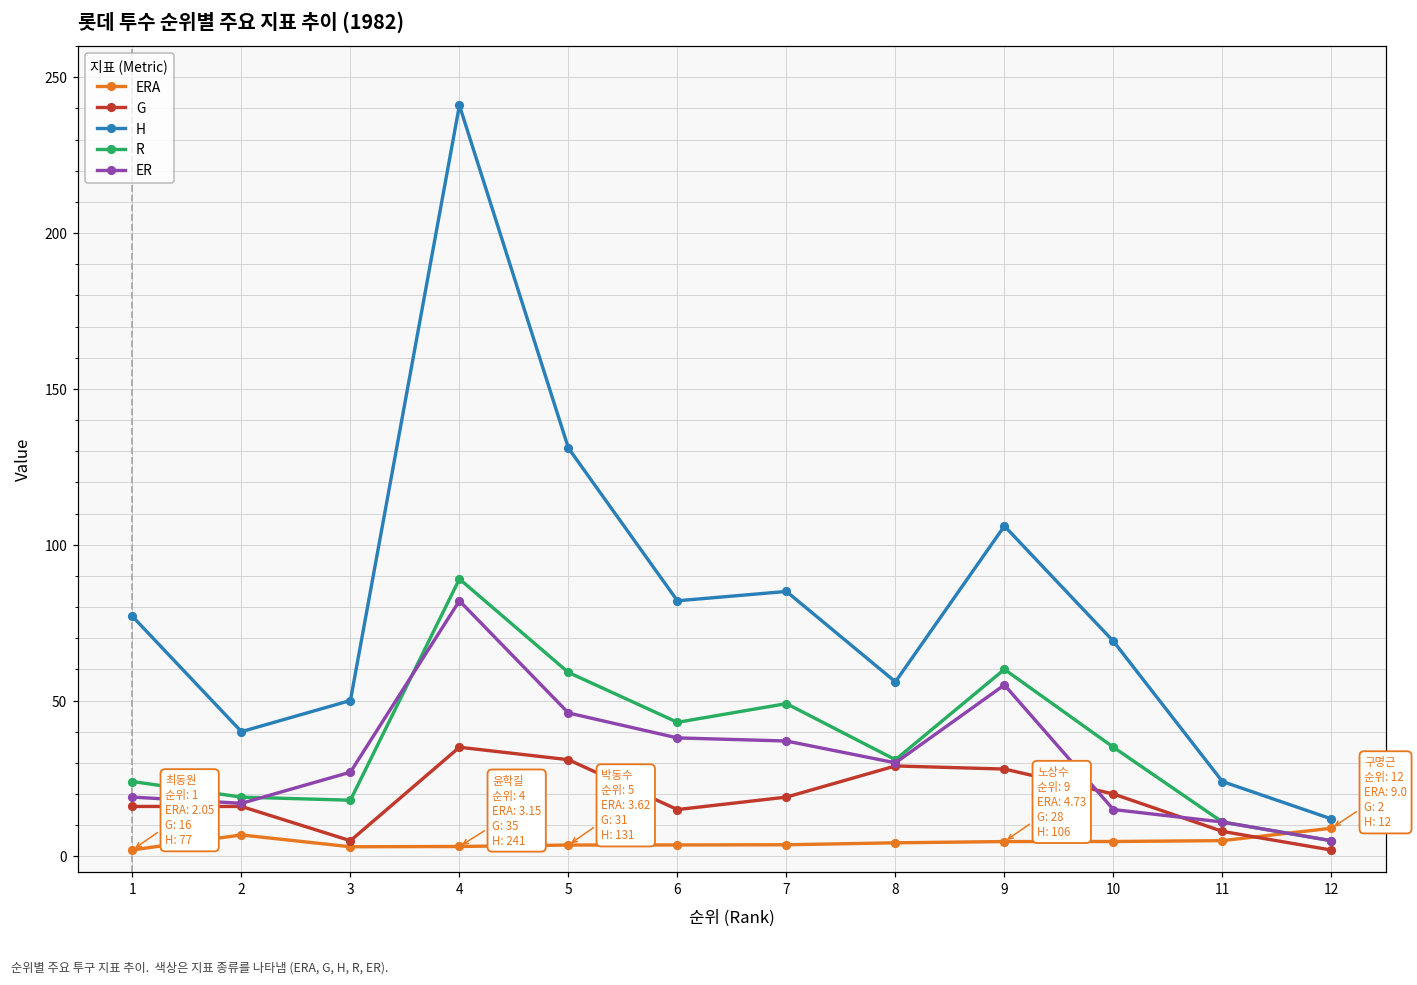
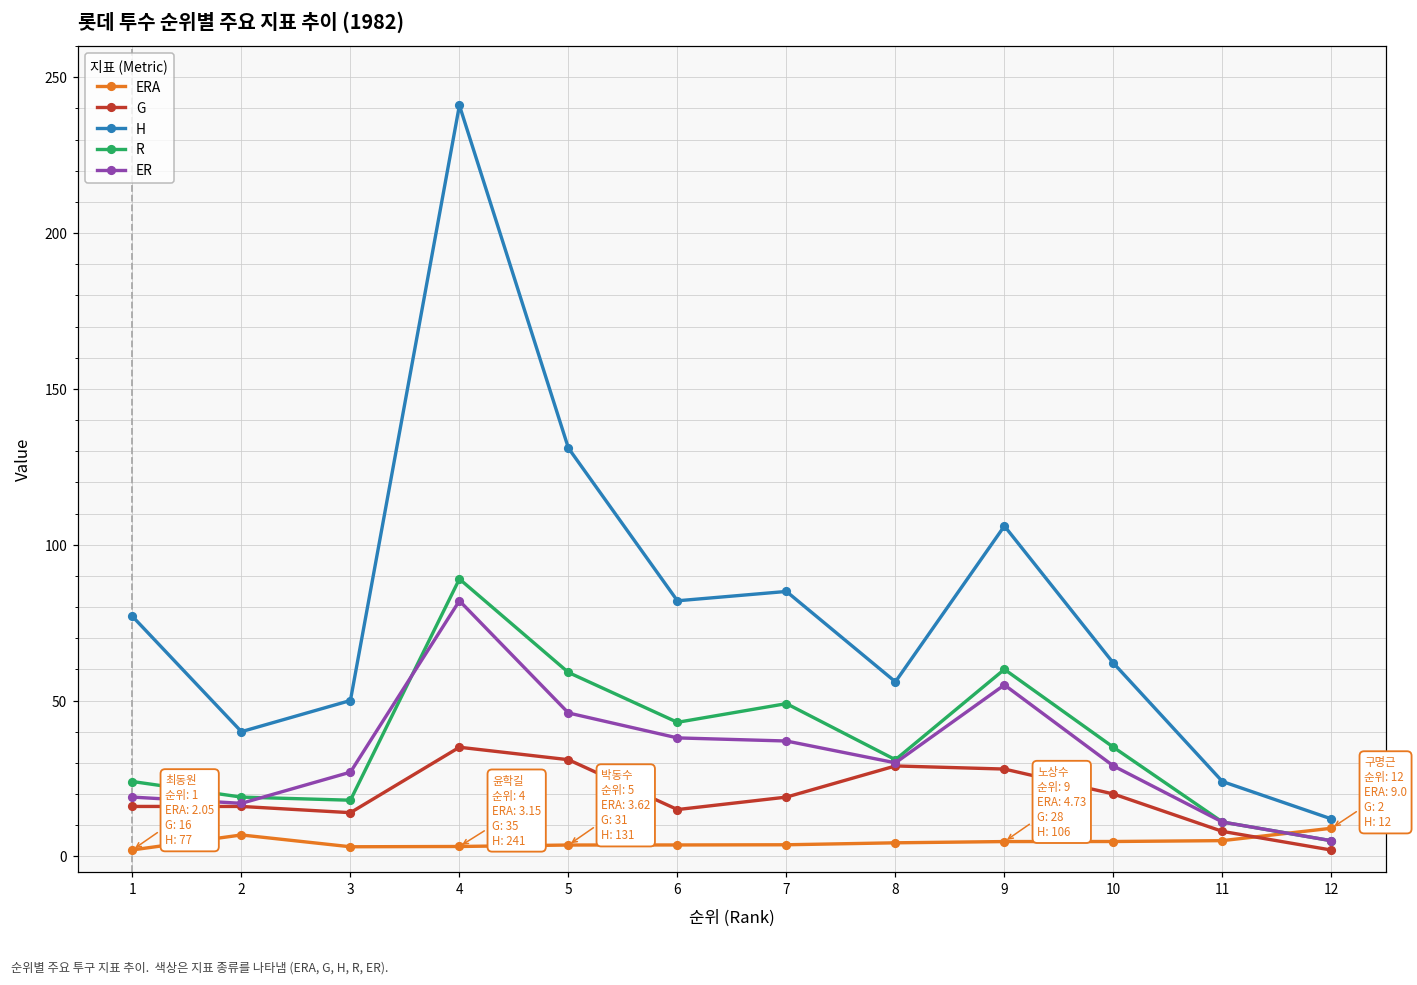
  {
    "ERA": {
      "1": 2,
      "2": 7,
      "3": 3,
      "6": 4,
      "7": 4,
      "8": 4,
      "10": 5,
      "11": 5
    },
    "G": {
      "2": 16,
-     "3": 5,
+     "3": 14,
      "4": 35,
      "5": 31,
      "6": 15,
      "7": 19,
      "8": 29,
      "9": 28,
      "10": 20,
      "11": 8,
      "12": 2
    },
    "H": {
      "1": 77,
      "2": 40,
      "3": 50,
      "4": 241,
      "5": 131,
      "6": 82,
      "7": 85,
      "8": 56,
      "9": 106,
-     "10": 69,
+     "10": 62,
      "11": 24
    },
    "R": {
      "1": 24,
      "2": 19,
      "3": 18,
      "4": 89,
      "5": 59,
      "6": 43,
      "7": 49,
      "8": 31,
      "9": 60,
      "10": 35
    },
    "ER": {
      "2": 17,
      "3": 27,
      "4": 82,
      "5": 46,
      "6": 38,
      "7": 37,
      "8": 30,
      "9": 55,
-     "10": 15
+     "10": 29
    }
  }
